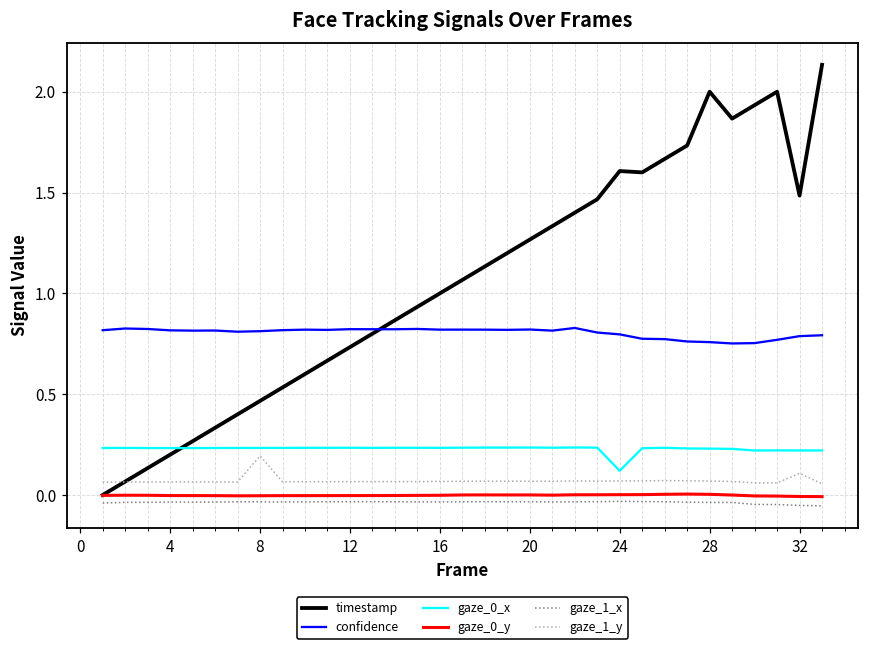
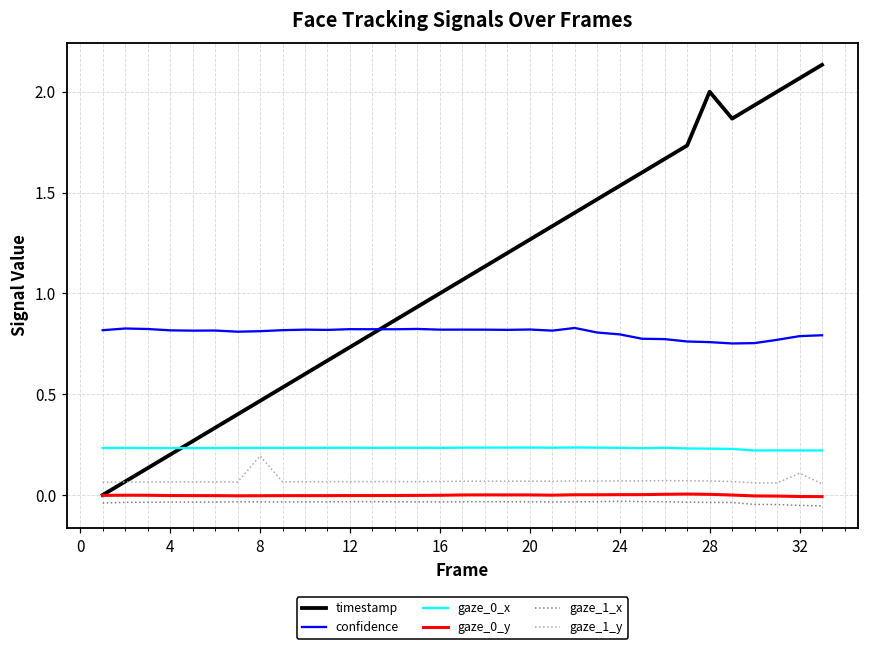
  {
    "timestamp": {
      "4": 0.20,
      "8": 0.47,
      "12": 0.73,
      "16": 1.00,
      "20": 1.27,
-     "24": 1.61,
+     "24": 1.53,
      "28": 2.00,
-     "32": 1.48
+     "32": 2.07
    },
    "confidence": {
      "4": 0.82,
      "8": 0.81,
      "12": 0.82,
      "16": 0.82,
      "20": 0.82,
      "24": 0.80,
      "28": 0.76,
      "32": 0.79
    },
    "gaze_0_x": {
      "4": 0.23,
      "8": 0.23,
      "12": 0.23,
      "16": 0.23,
      "20": 0.24,
-     "24": 0.12,
+     "24": 0.23,
      "28": 0.23,
      "32": 0.22
    },
    "gaze_0_y": {
      "4": 0.00,
      "8": 0.00,
      "12": 0.00,
      "16": 0.00,
      "20": 0.00,
      "24": 0.00,
      "28": 0.00,
      "32": -0.01
    },
    "gaze_1_x": {
      "4": -0.03,
      "8": -0.03,
      "12": -0.03,
      "16": -0.03,
      "20": -0.03,
      "24": -0.03,
      "28": -0.04,
      "32": -0.05
    },
    "gaze_1_y": {
      "4": 0.06,
      "8": 0.19,
      "12": 0.07,
      "16": 0.07,
      "20": 0.07,
      "24": 0.07,
      "28": 0.07,
      "32": 0.11
    }
  }
